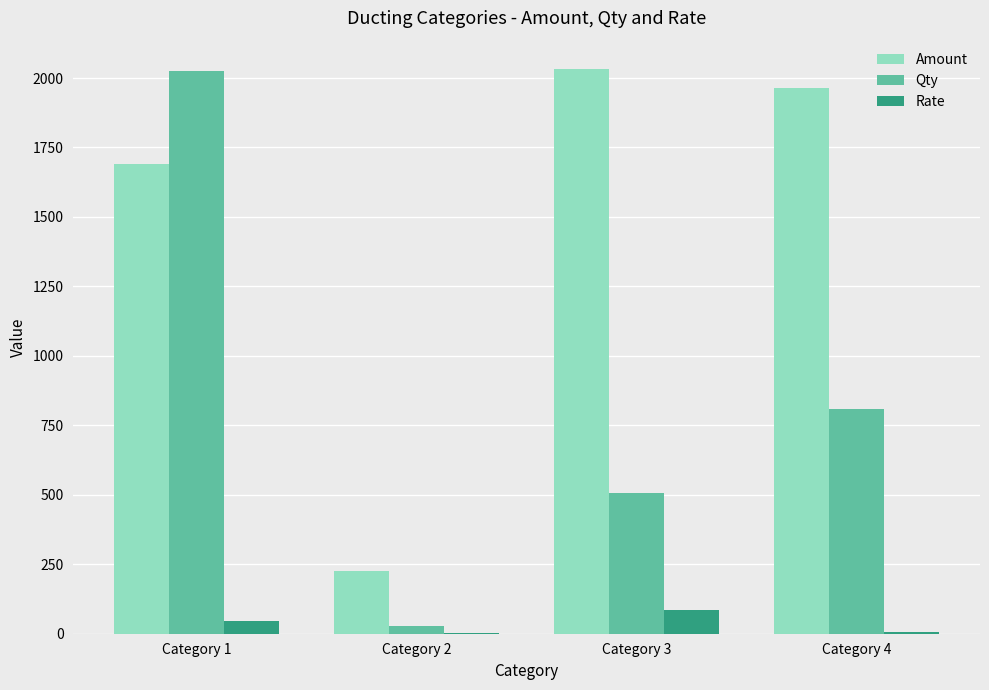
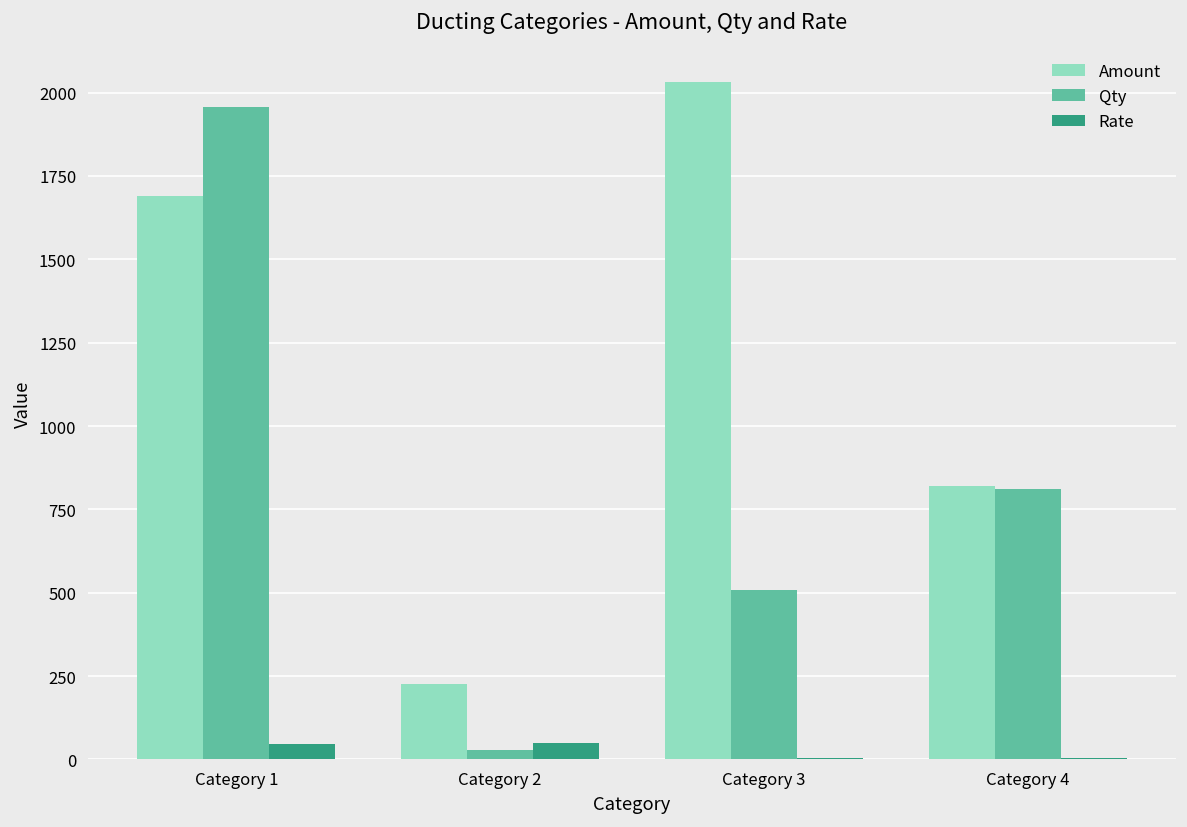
  {
    "Amount": {
      "Category 1": 1690,
      "Category 2": 230,
      "Category 3": 2030,
-     "Category 4": 1970
+     "Category 4": 820
    },
    "Qty": {
-     "Category 1": 2020,
+     "Category 1": 1960,
      "Category 2": 30,
      "Category 3": 510,
      "Category 4": 810
    },
    "Rate": {
      "Category 1": 50,
-     "Category 2": 0,
-     "Category 3": 90
+     "Category 2": 50,
+     "Category 3": 0
    }
  }
